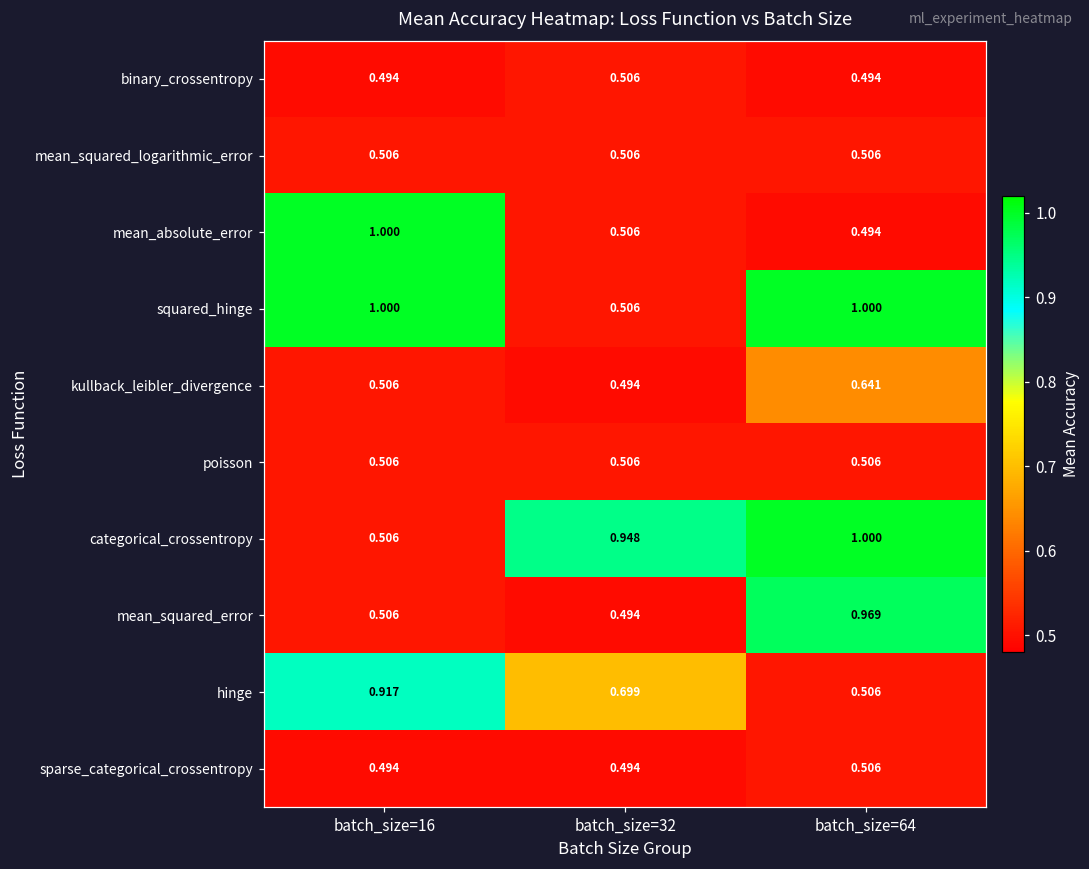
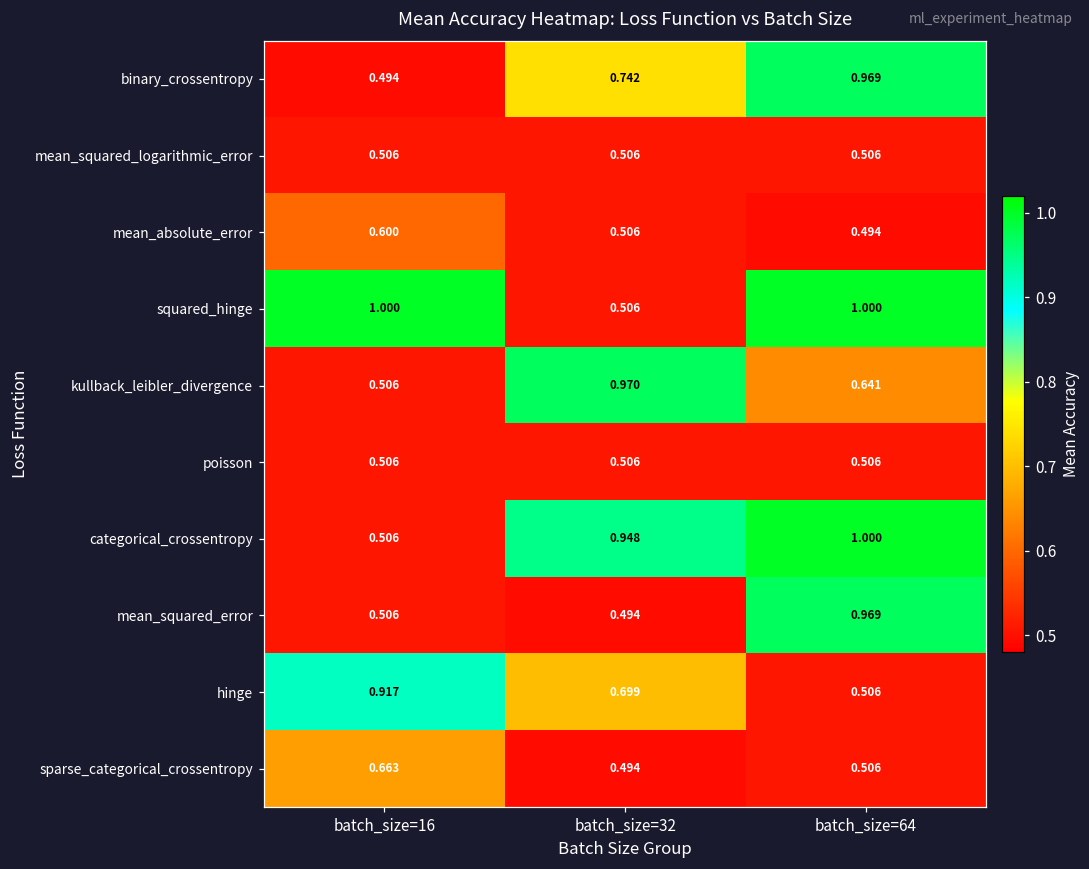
  {
    "binary_crossentropy": {
      "batch_size=16": 0.494,
-     "batch_size=32": 0.506,
-     "batch_size=64": 0.494
+     "batch_size=32": 0.742,
+     "batch_size=64": 0.969
    },
    "mean_squared_logarithmic_error": {
      "batch_size=16": 0.506,
      "batch_size=32": 0.506,
      "batch_size=64": 0.506
    },
    "mean_absolute_error": {
-     "batch_size=16": 1.000,
+     "batch_size=16": 0.600,
      "batch_size=32": 0.506,
      "batch_size=64": 0.494
    },
    "squared_hinge": {
      "batch_size=16": 1.000,
      "batch_size=32": 0.506,
      "batch_size=64": 1.000
    },
    "kullback_leibler_divergence": {
      "batch_size=16": 0.506,
-     "batch_size=32": 0.494,
+     "batch_size=32": 0.970,
      "batch_size=64": 0.641
    },
    "poisson": {
      "batch_size=16": 0.506,
      "batch_size=32": 0.506,
      "batch_size=64": 0.506
    },
    "categorical_crossentropy": {
      "batch_size=16": 0.506,
      "batch_size=32": 0.948,
      "batch_size=64": 1.000
    },
    "mean_squared_error": {
      "batch_size=16": 0.506,
      "batch_size=32": 0.494,
      "batch_size=64": 0.969
    },
    "hinge": {
      "batch_size=16": 0.917,
      "batch_size=32": 0.699,
      "batch_size=64": 0.506
    },
    "sparse_categorical_crossentropy": {
-     "batch_size=16": 0.494,
+     "batch_size=16": 0.663,
      "batch_size=32": 0.494,
      "batch_size=64": 0.506
    }
  }
